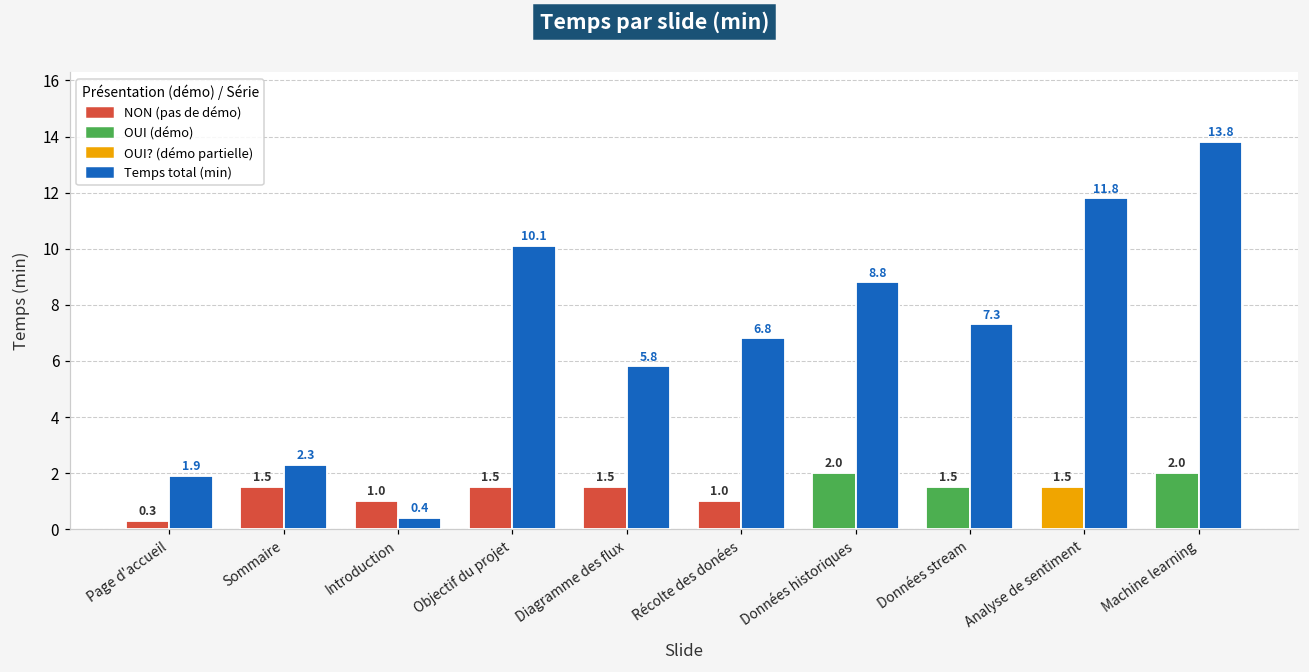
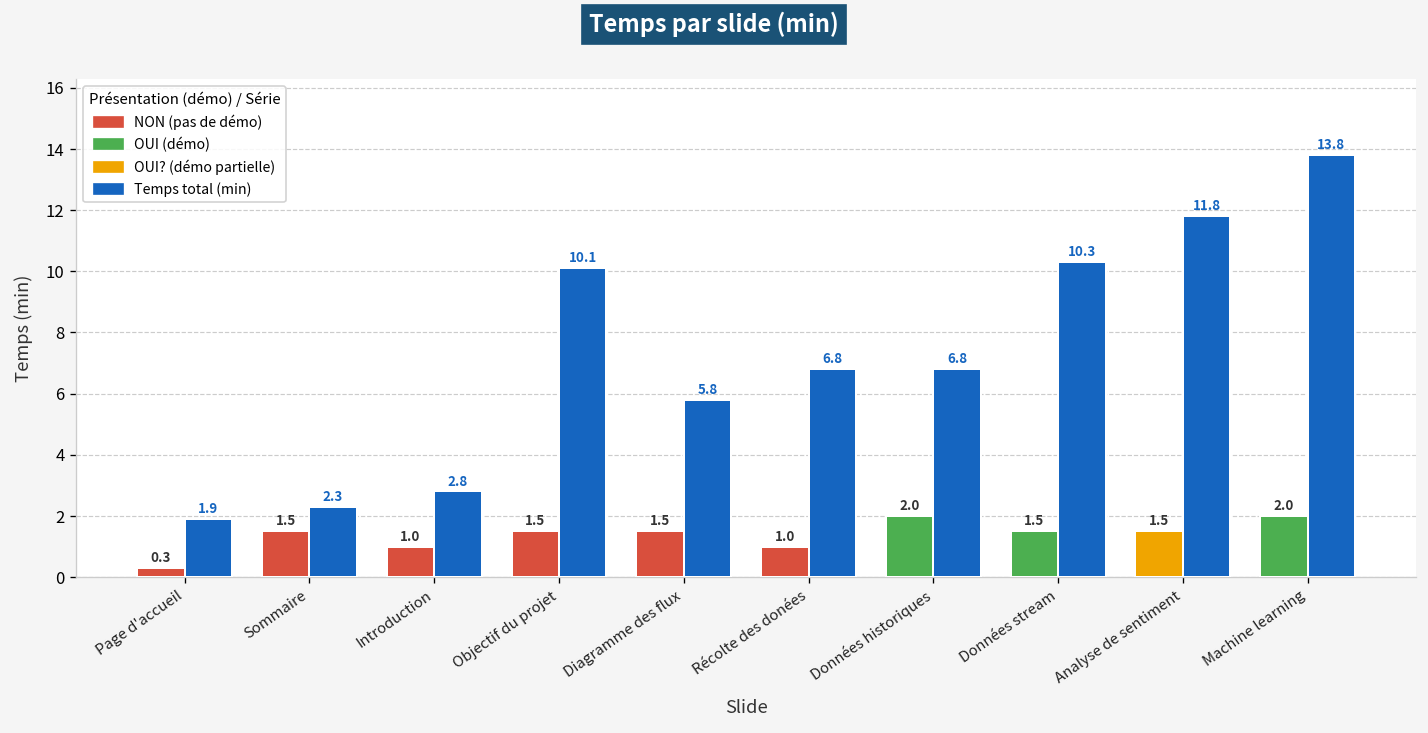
  {
    "Temps total (min)": {
      "Page d'accueil": 1.9,
      "Sommaire": 2.3,
-     "Introduction": 0.4,
+     "Introduction": 2.8,
      "Objectif du projet": 10.1,
      "Diagramme des flux": 5.8,
      "Récolte des donées": 6.8,
-     "Données historiques": 8.8,
-     "Données stream": 7.3,
+     "Données historiques": 6.8,
+     "Données stream": 10.3,
      "Analyse de sentiment": 11.8,
      "Machine learning": 13.8
    }
  }
